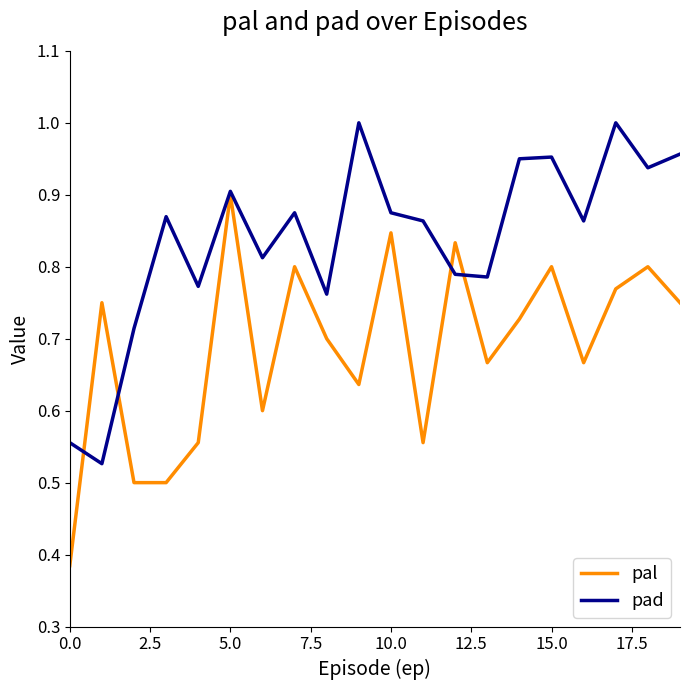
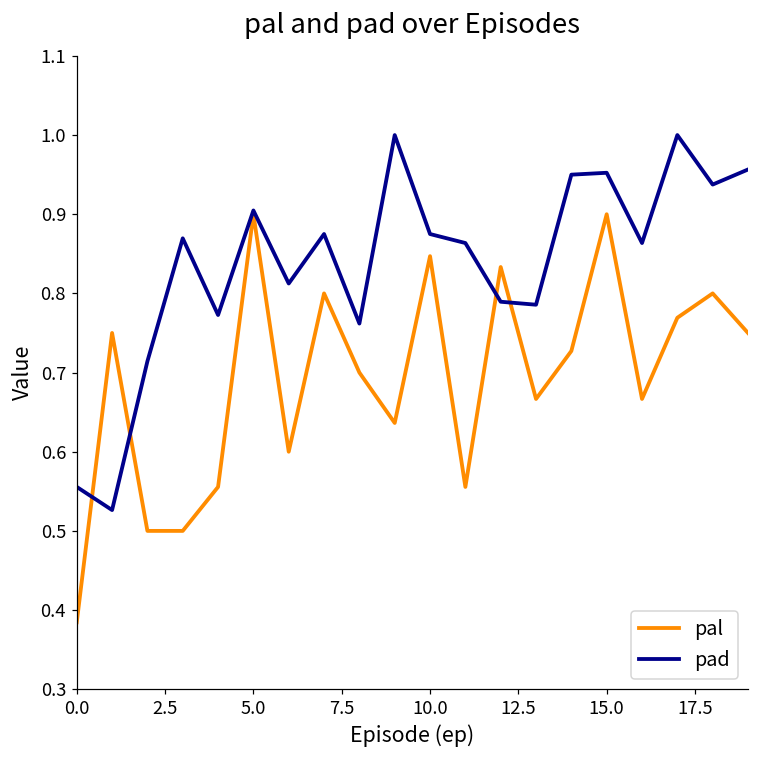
  {
    "pal": {
      "0.0": 0.38,
      "5.0": 0.9,
      "10.0": 0.85,
-     "15.0": 0.8
+     "15.0": 0.9
    },
    "pad": {
      "0.0": 0.56,
      "5.0": 0.90,
      "10.0": 0.88,
      "15.0": 0.95
    }
  }
